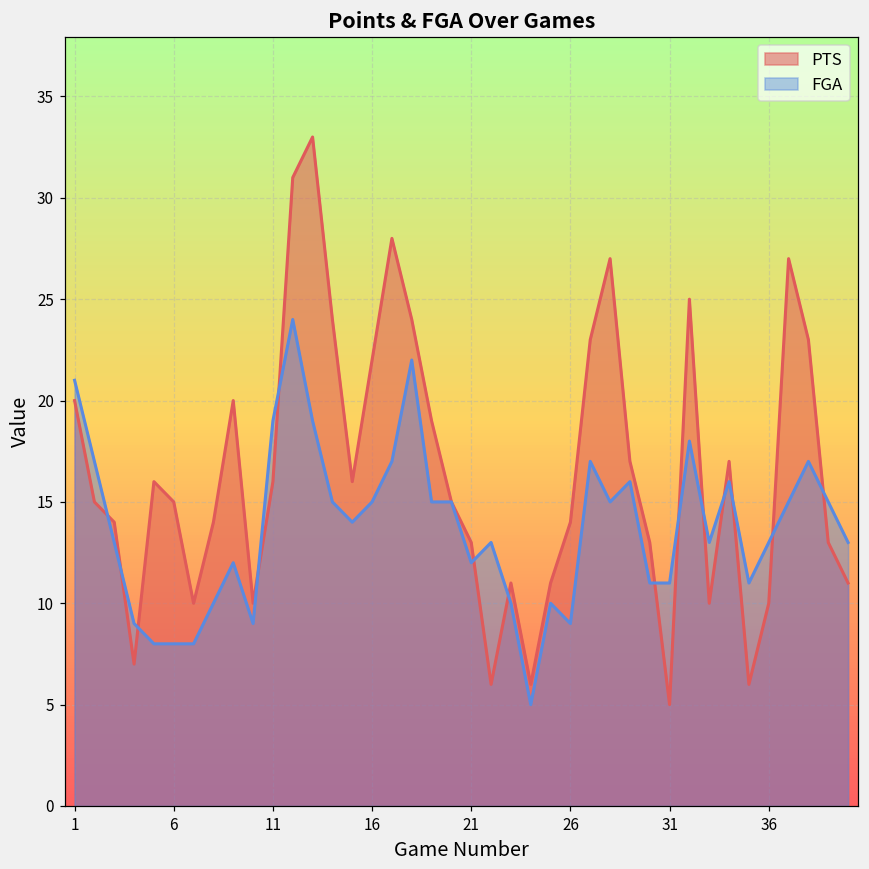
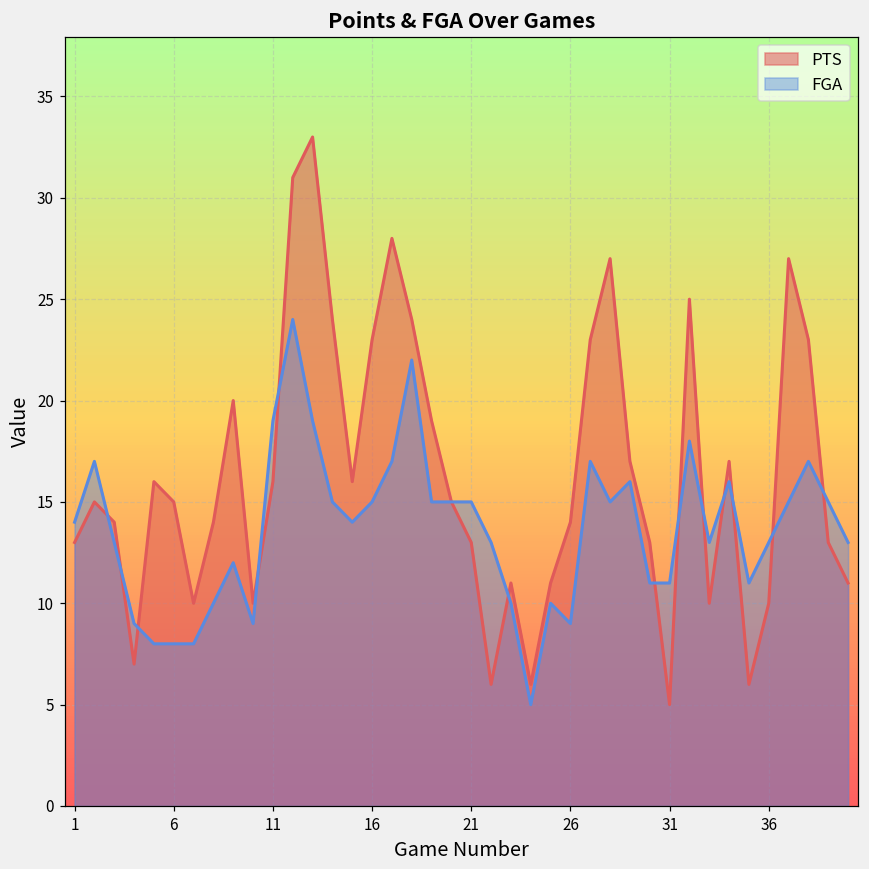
  {
    "PTS": {
-     "1": 20,
+     "1": 13,
      "6": 15,
      "11": 16,
-     "16": 22,
+     "16": 23,
      "21": 13,
      "26": 14,
      "31": 5,
      "36": 10
    },
    "FGA": {
-     "1": 21,
+     "1": 14,
      "6": 8,
      "11": 19,
      "16": 15,
-     "21": 12,
+     "21": 15,
      "26": 9,
      "31": 11,
      "36": 13
    }
  }
